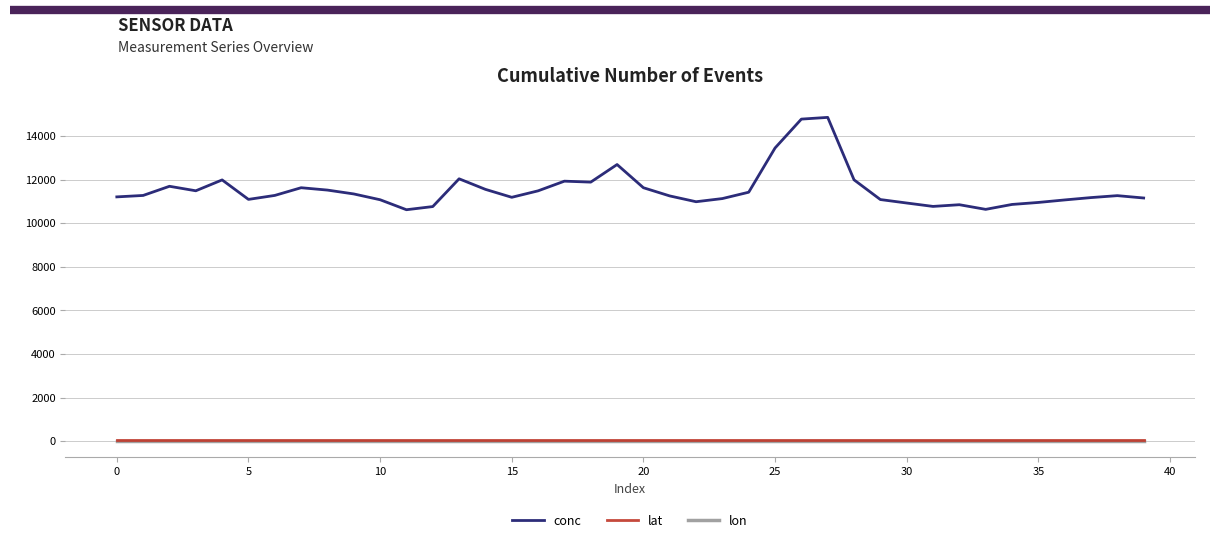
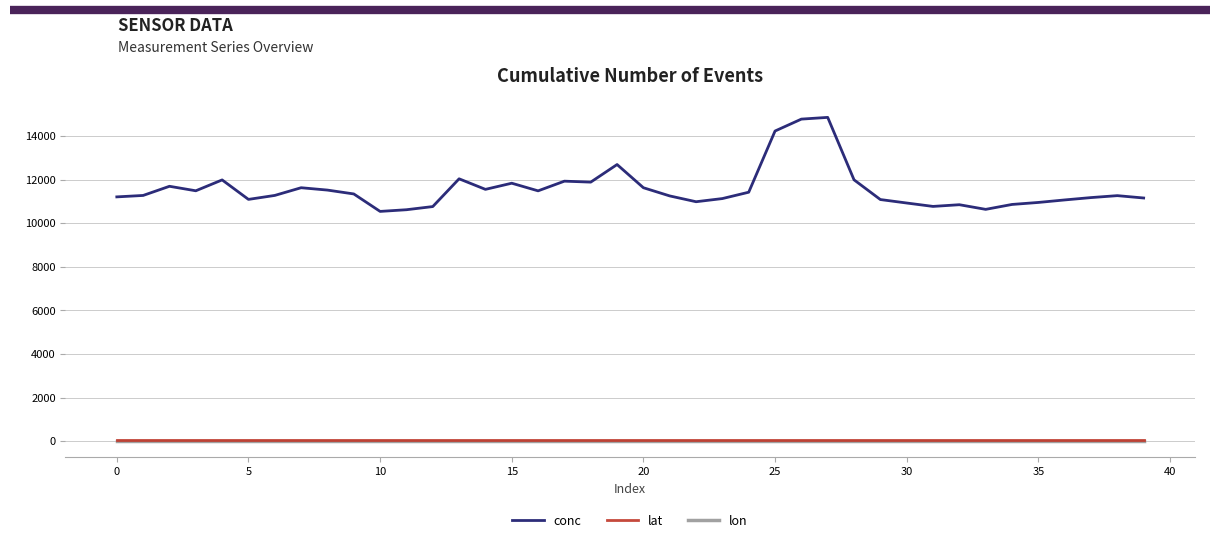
  {
    "conc": {
      "0": 11200,
      "5": 11100,
-     "10": 11100,
-     "15": 11200,
+     "10": 10500,
+     "15": 11800,
      "20": 11600,
-     "25": 13400,
+     "25": 14200,
      "30": 10900,
      "35": 11000
    }
  }
